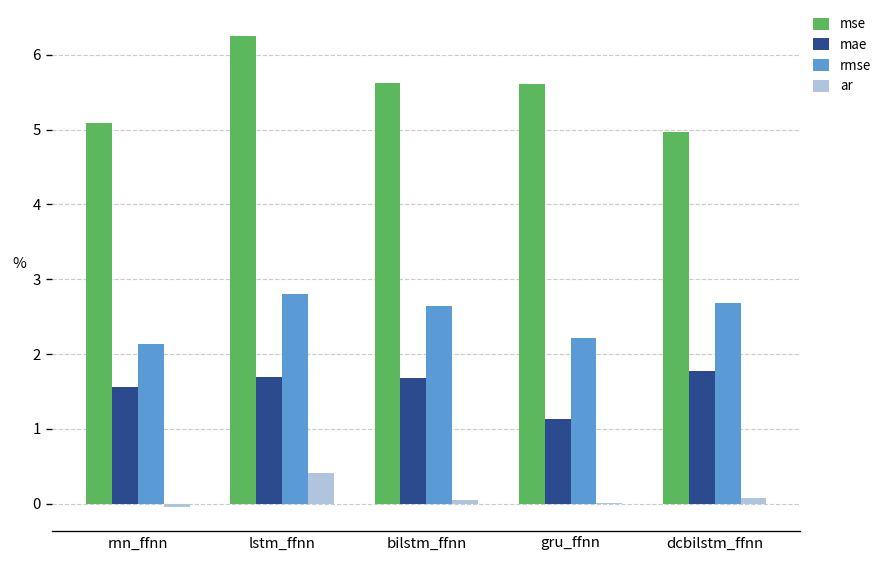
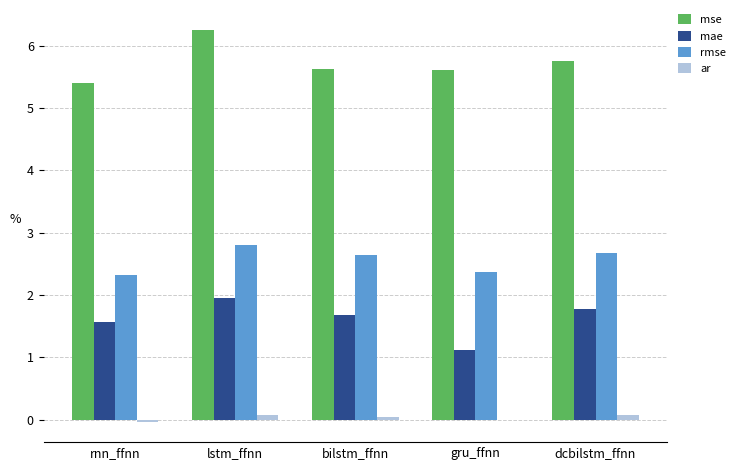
  {
    "mse": {
-     "rnn_ffnn": 5.1,
+     "rnn_ffnn": 5.4,
      "lstm_ffnn": 6.3,
      "bilstm_ffnn": 5.6,
      "gru_ffnn": 5.6,
-     "dcbilstm_ffnn": 5.0
+     "dcbilstm_ffnn": 5.8
    },
    "mae": {
      "rnn_ffnn": 1.6,
-     "lstm_ffnn": 1.7,
+     "lstm_ffnn": 2.0,
      "bilstm_ffnn": 1.7,
      "gru_ffnn": 1.1,
      "dcbilstm_ffnn": 1.8
    },
    "rmse": {
-     "rnn_ffnn": 2.1,
+     "rnn_ffnn": 2.3,
      "lstm_ffnn": 2.8,
      "bilstm_ffnn": 2.6,
-     "gru_ffnn": 2.2,
+     "gru_ffnn": 2.4,
      "dcbilstm_ffnn": 2.7
    },
    "ar": {
      "rnn_ffnn": 0.0,
-     "lstm_ffnn": 0.4,
+     "lstm_ffnn": 0.1,
      "bilstm_ffnn": 0.1,
      "dcbilstm_ffnn": 0.1
    }
  }
